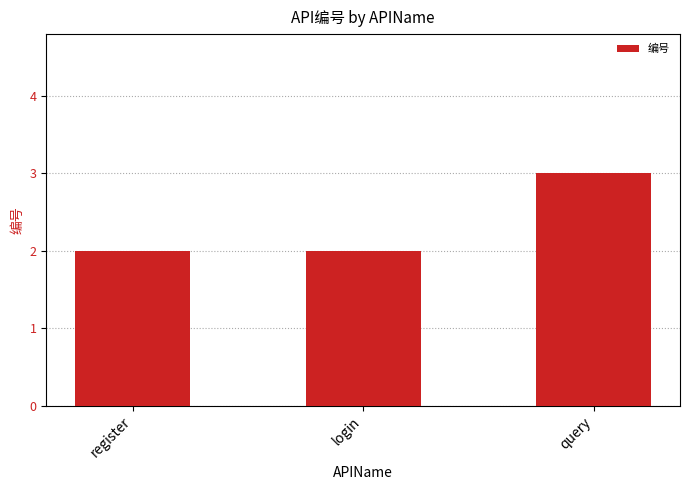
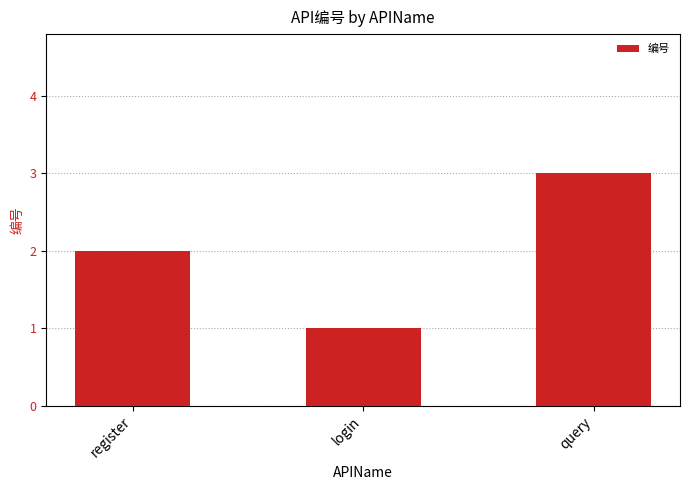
  {
    "register": 2,
-   "login": 2,
+   "login": 1,
    "query": 3
  }
